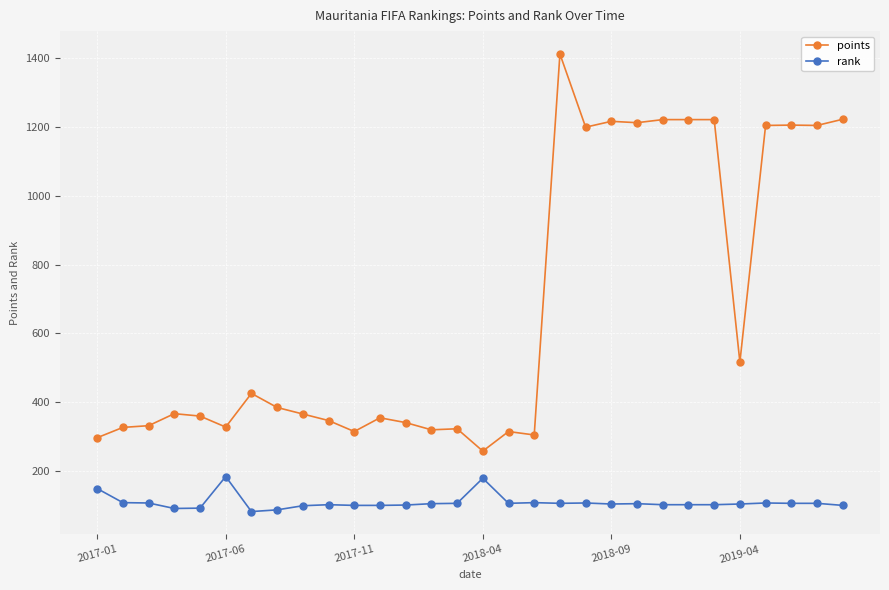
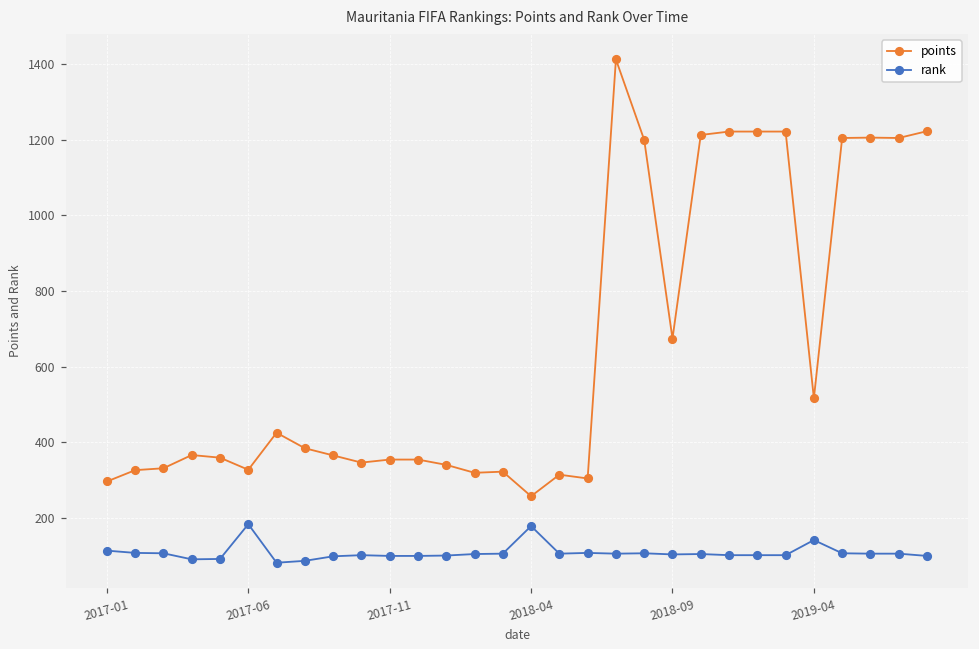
  {
    "points": {
      "2017-01": 300,
      "2017-06": 330,
-     "2017-11": 310,
+     "2017-11": 350,
      "2018-04": 260,
-     "2018-09": 1220,
+     "2018-09": 670,
      "2019-04": 520
    },
    "rank": {
-     "2017-01": 150,
+     "2017-01": 110,
      "2017-06": 180,
      "2017-11": 100,
      "2018-04": 180,
      "2018-09": 100,
-     "2019-04": 100
+     "2019-04": 140
    }
  }
